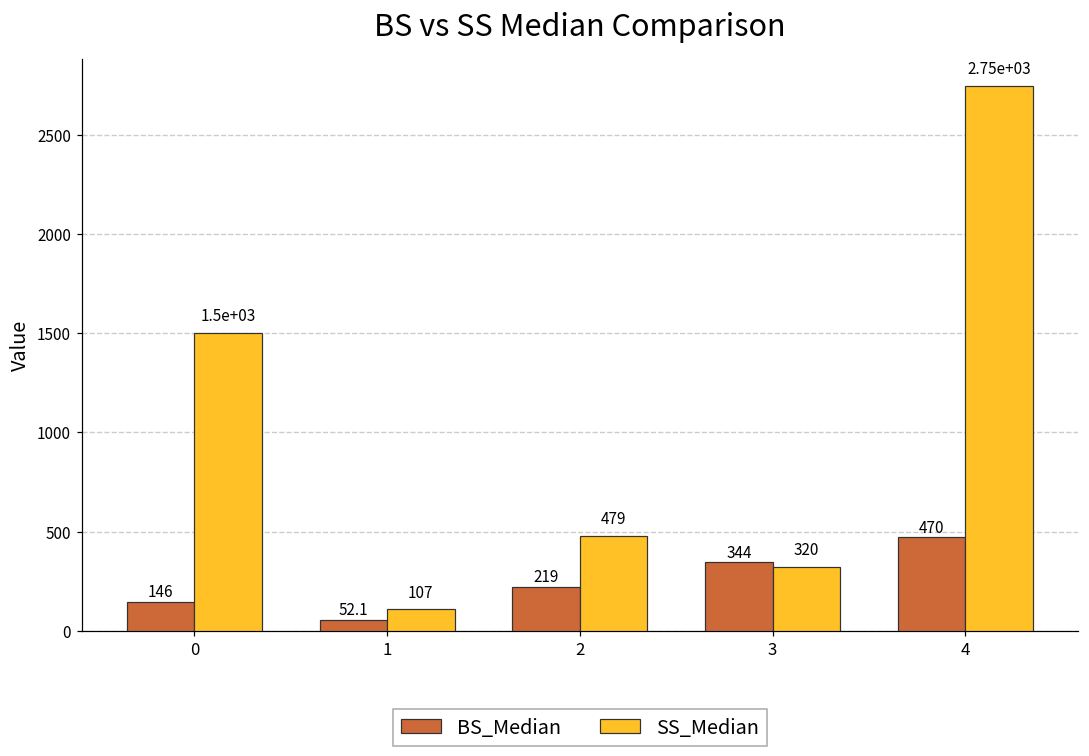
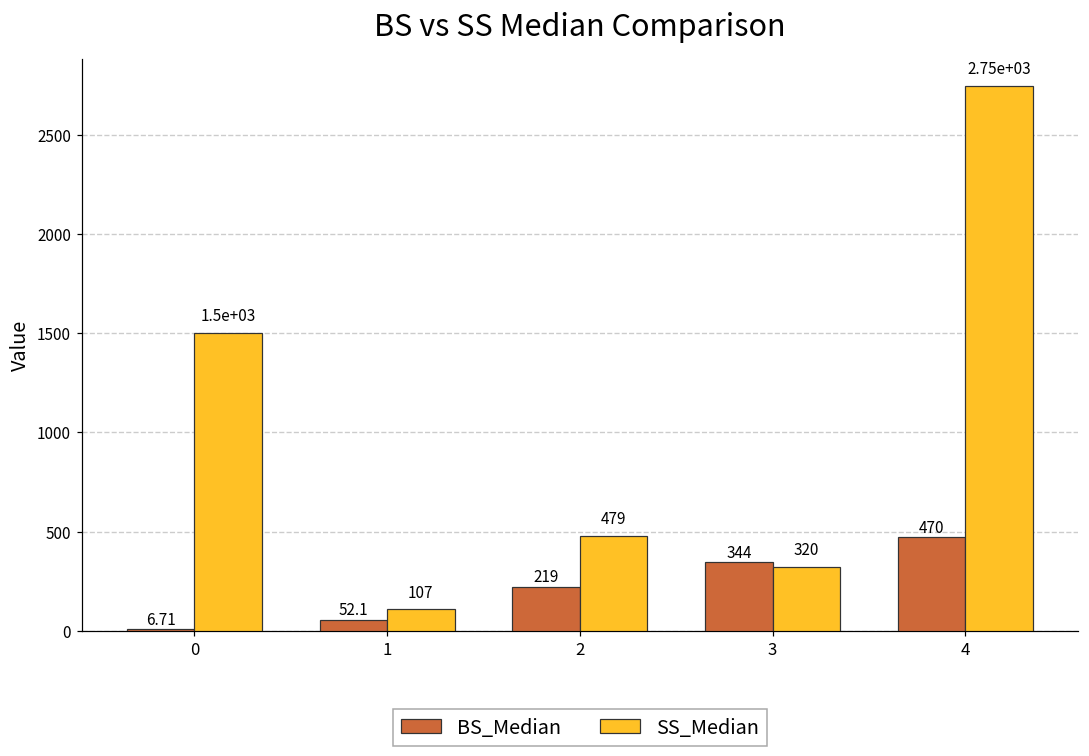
  {
    "BS_Median": {
-     "0": 146,
+     "0": 6.71,
      "1": 52.1,
      "2": 219,
      "3": 344,
      "4": 470
    },
    "SS_Median": {
      "1": 107,
      "2": 479,
      "3": 320
    }
  }
